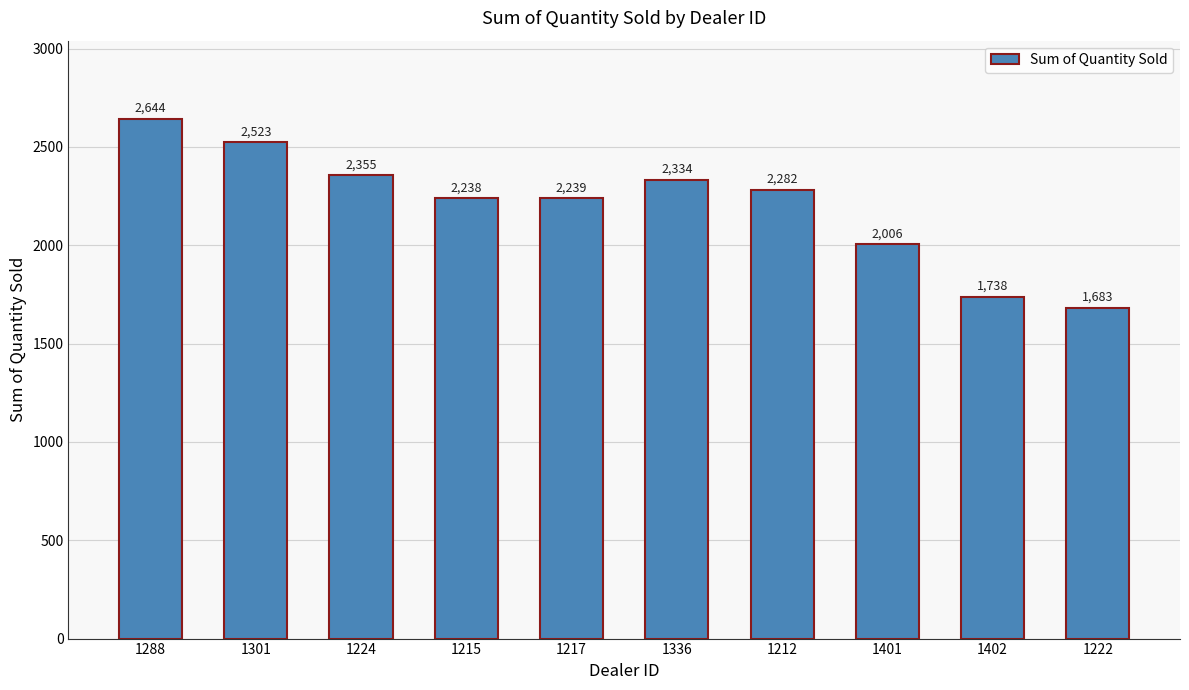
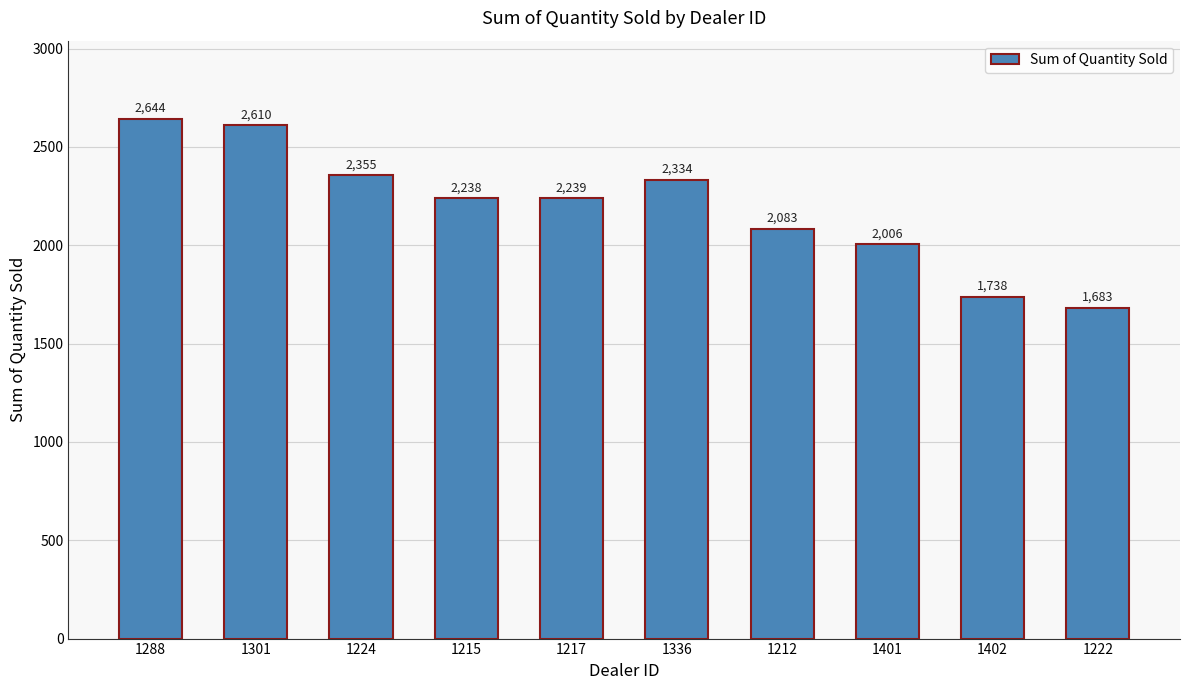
  {
    "1288": "2,644",
-   "1301": "2,523",
+   "1301": "2,610",
    "1224": "2,355",
    "1215": "2,238",
    "1217": "2,239",
    "1336": "2,334",
-   "1212": "2,282",
+   "1212": "2,083",
    "1401": "2,006",
    "1402": "1,738",
    "1222": "1,683"
  }
